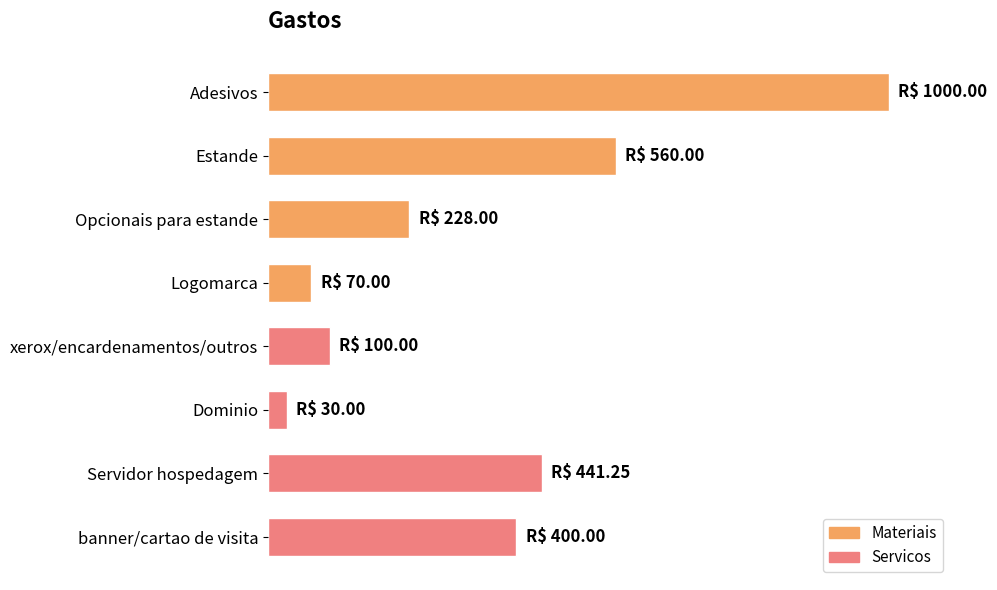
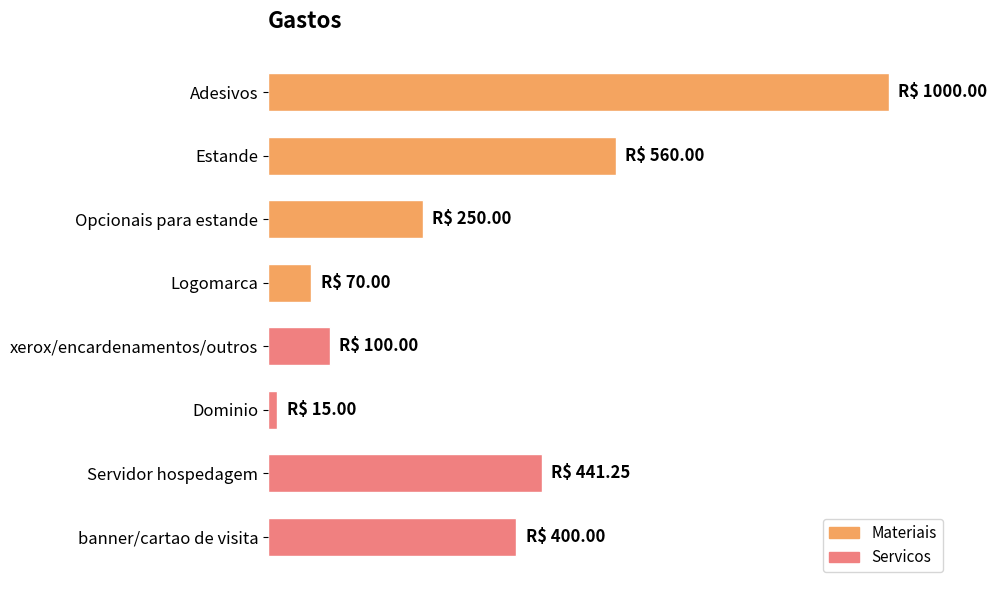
  {
    "Adesivos": 1000.00,
    "Estande": 560.00,
-   "Opcionais para estande": 228.00,
+   "Opcionais para estande": 250.00,
    "Logomarca": 70.00,
    "xerox/encardenamentos/outros": 100.00,
-   "Dominio": 30.00,
+   "Dominio": 15.00,
    "Servidor hospedagem": 441.25,
    "banner/cartao de visita": 400.00
  }
